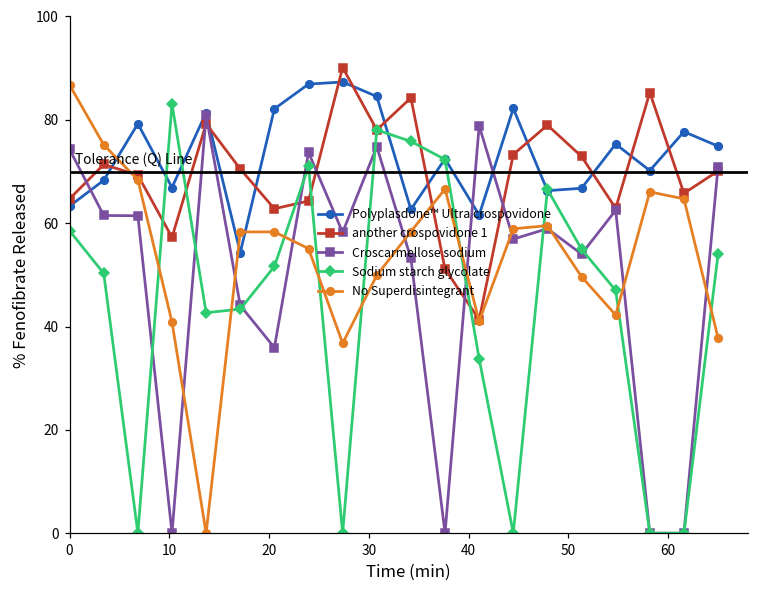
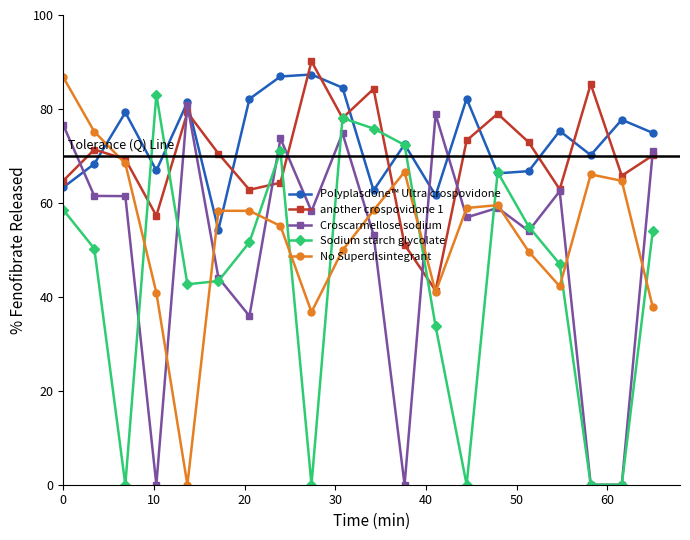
  {
    "Polyplasdone™ Ultra crospovidone": {
      "0": 63
    },
    "another crospovidone 1": {
      "0": 65
    },
    "Croscarmellose sodium": {
-     "0": 74
+     "0": 77
    },
    "Sodium starch glycolate": {
      "0": 59
    },
    "No Superdisintegrant": {
      "0": 87
    }
  }
